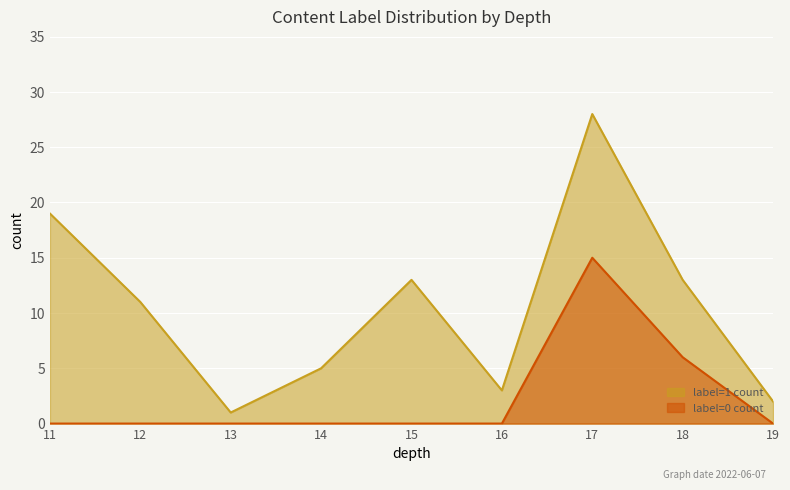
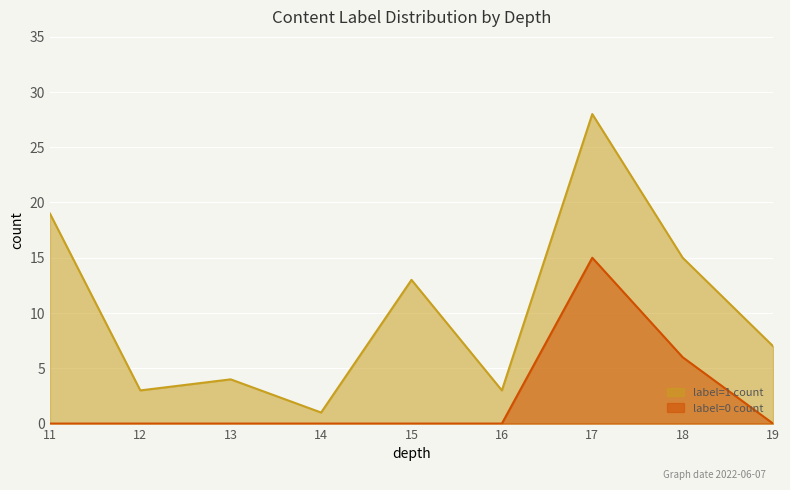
  {
    "label=1 count": {
      "11": 19,
-     "12": 11,
-     "13": 1,
-     "14": 5,
+     "12": 3,
+     "13": 4,
+     "14": 1,
      "15": 13,
      "16": 3,
      "17": 28,
-     "18": 13,
-     "19": 2
+     "18": 15,
+     "19": 7
    },
    "label=0 count": {
      "11": 0,
      "12": 0,
      "13": 0,
      "14": 0,
      "15": 0,
      "16": 0,
      "17": 15,
      "18": 6,
      "19": 0
    }
  }
